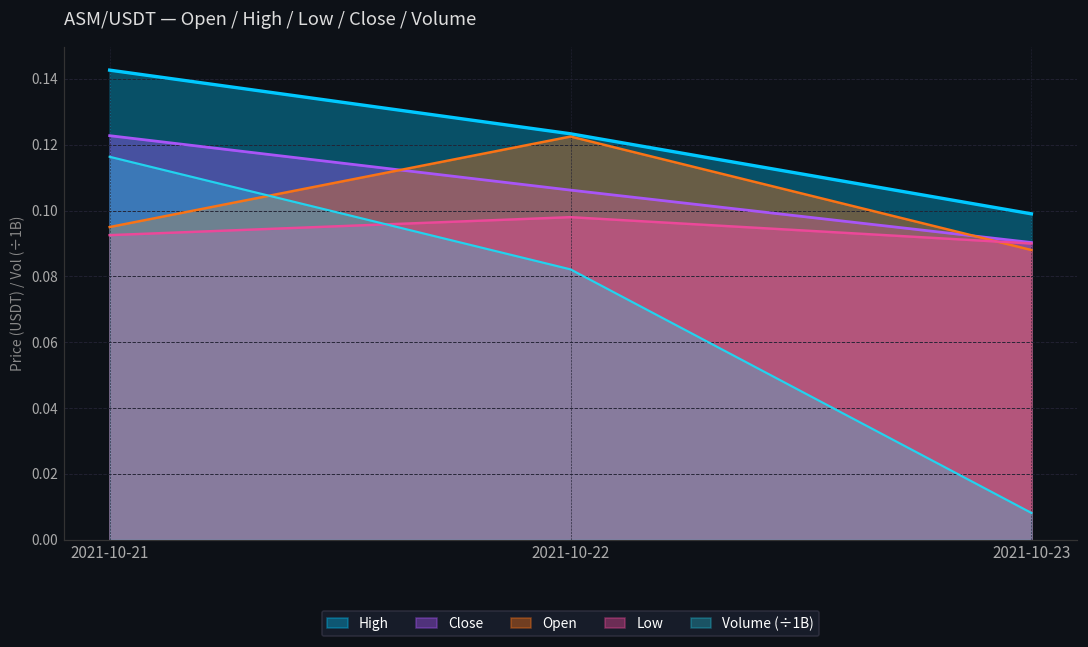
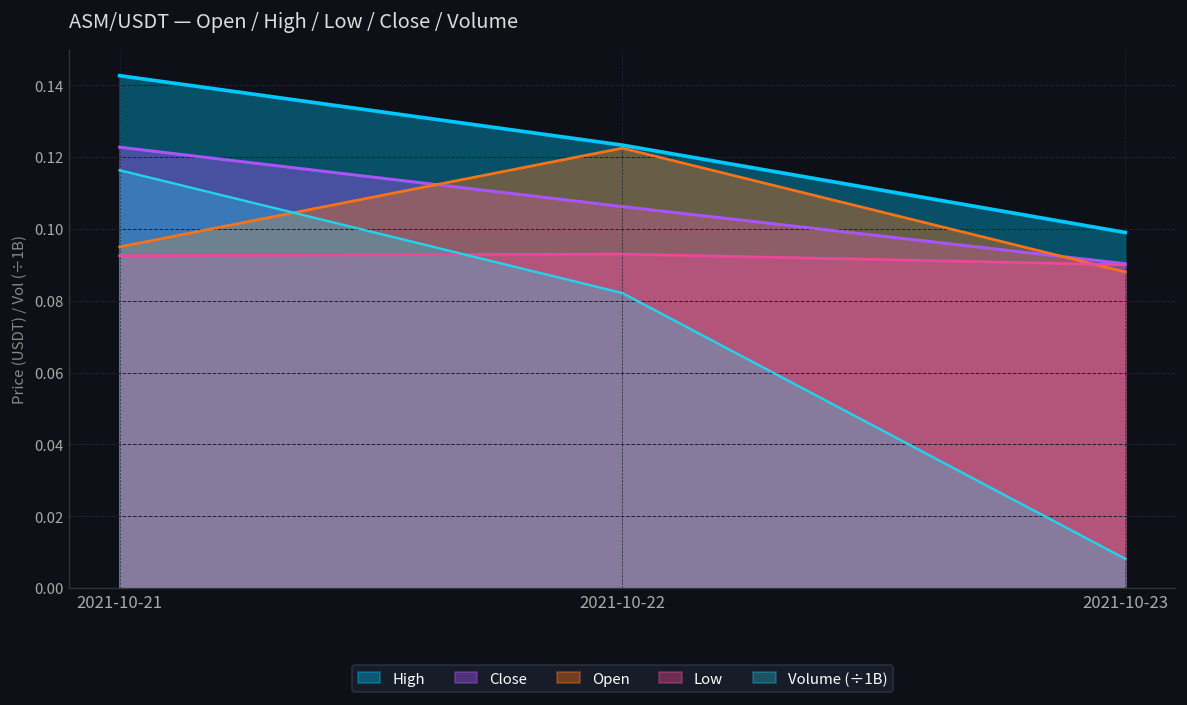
  {
    "Close": {
      "2021-10-21": 0.123,
      "2021-10-22": 0.106
    },
    "Open": {
      "2021-10-21": 0.095,
      "2021-10-23": 0.088
    },
    "Low": {
      "2021-10-21": 0.093,
-     "2021-10-22": 0.098
+     "2021-10-22": 0.093
    }
  }
